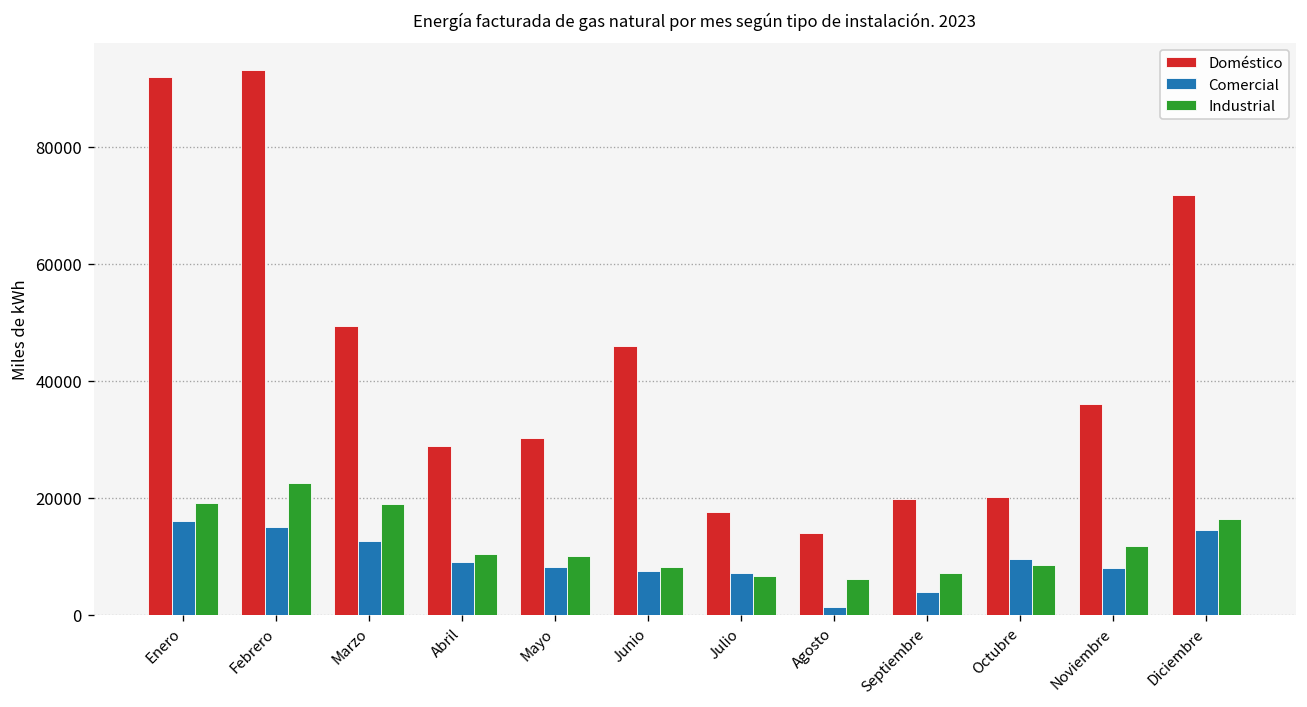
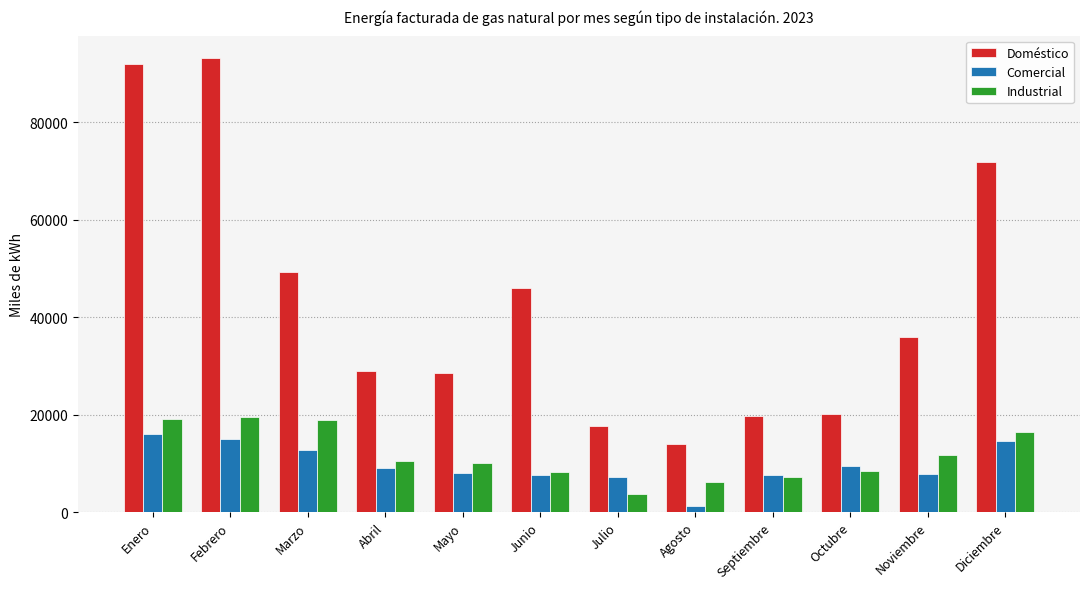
  {
    "Doméstico": {
      "Enero": 92000,
      "Febrero": 93000,
      "Marzo": 49000,
      "Abril": 29000,
-     "Mayo": 30000,
+     "Mayo": 28000,
      "Junio": 46000,
      "Julio": 18000,
      "Agosto": 14000,
      "Septiembre": 20000,
      "Octubre": 20000,
      "Noviembre": 36000,
      "Diciembre": 72000
    },
    "Comercial": {
      "Enero": 16000,
      "Febrero": 15000,
      "Marzo": 13000,
      "Abril": 9000,
      "Mayo": 8000,
      "Junio": 8000,
      "Julio": 7000,
      "Agosto": 1000,
-     "Septiembre": 4000,
+     "Septiembre": 8000,
      "Octubre": 9000,
      "Noviembre": 8000,
      "Diciembre": 14000
    },
    "Industrial": {
      "Enero": 19000,
-     "Febrero": 22000,
+     "Febrero": 20000,
      "Marzo": 19000,
      "Abril": 10000,
      "Mayo": 10000,
      "Junio": 8000,
-     "Julio": 7000,
+     "Julio": 4000,
      "Agosto": 6000,
      "Septiembre": 7000,
      "Octubre": 8000,
      "Noviembre": 12000,
      "Diciembre": 16000
    }
  }
